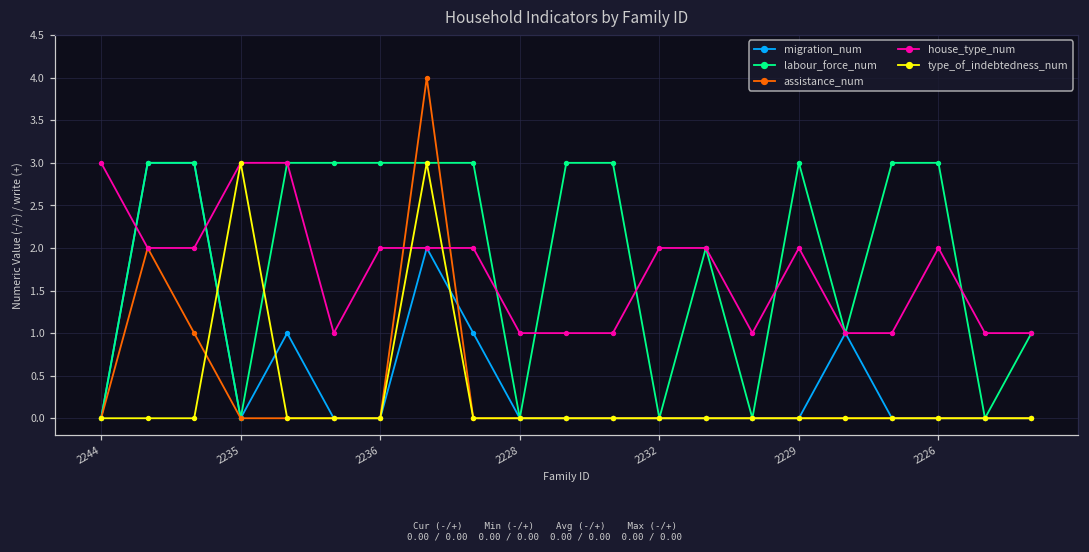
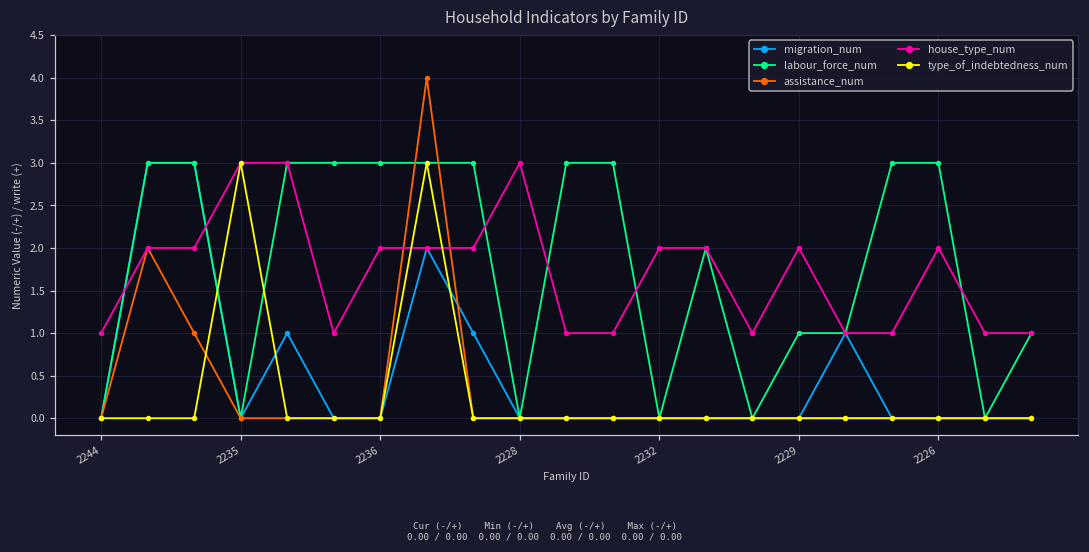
  {
    "labour_force_num": {
      "2236": 3,
-     "2229": 3,
+     "2229": 1,
      "2226": 3
    },
    "house_type_num": {
-     "2244": 3,
+     "2244": 1,
      "2236": 2,
-     "2228": 1,
+     "2228": 3,
      "2232": 2,
      "2229": 2,
      "2226": 2
    }
  }
